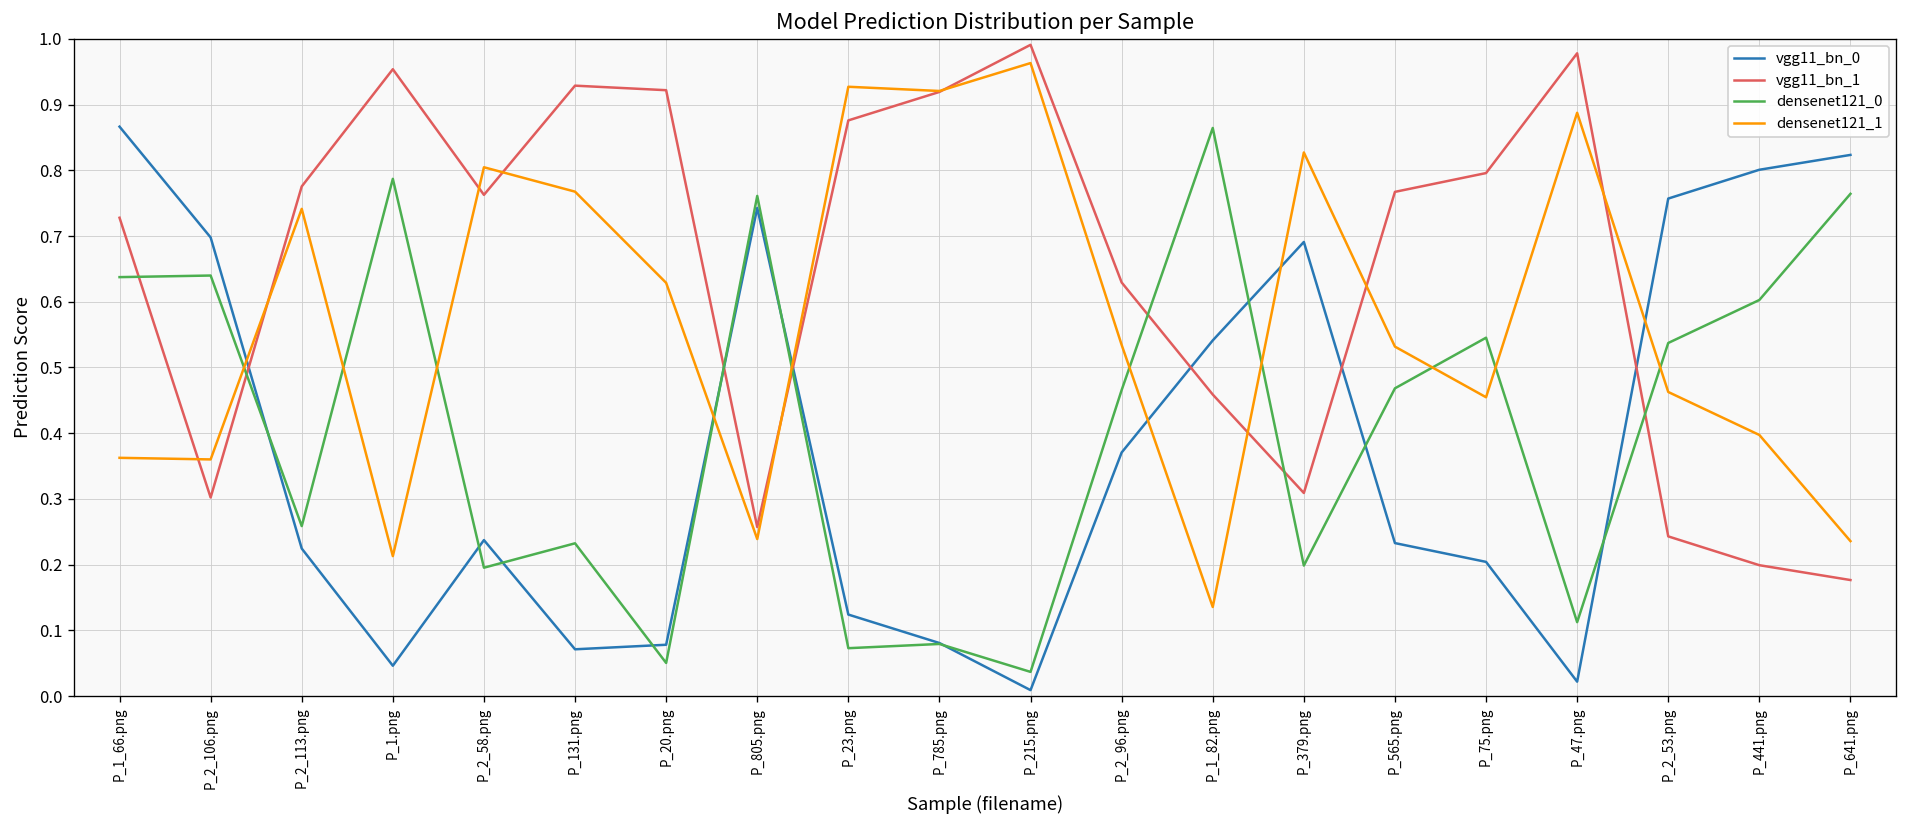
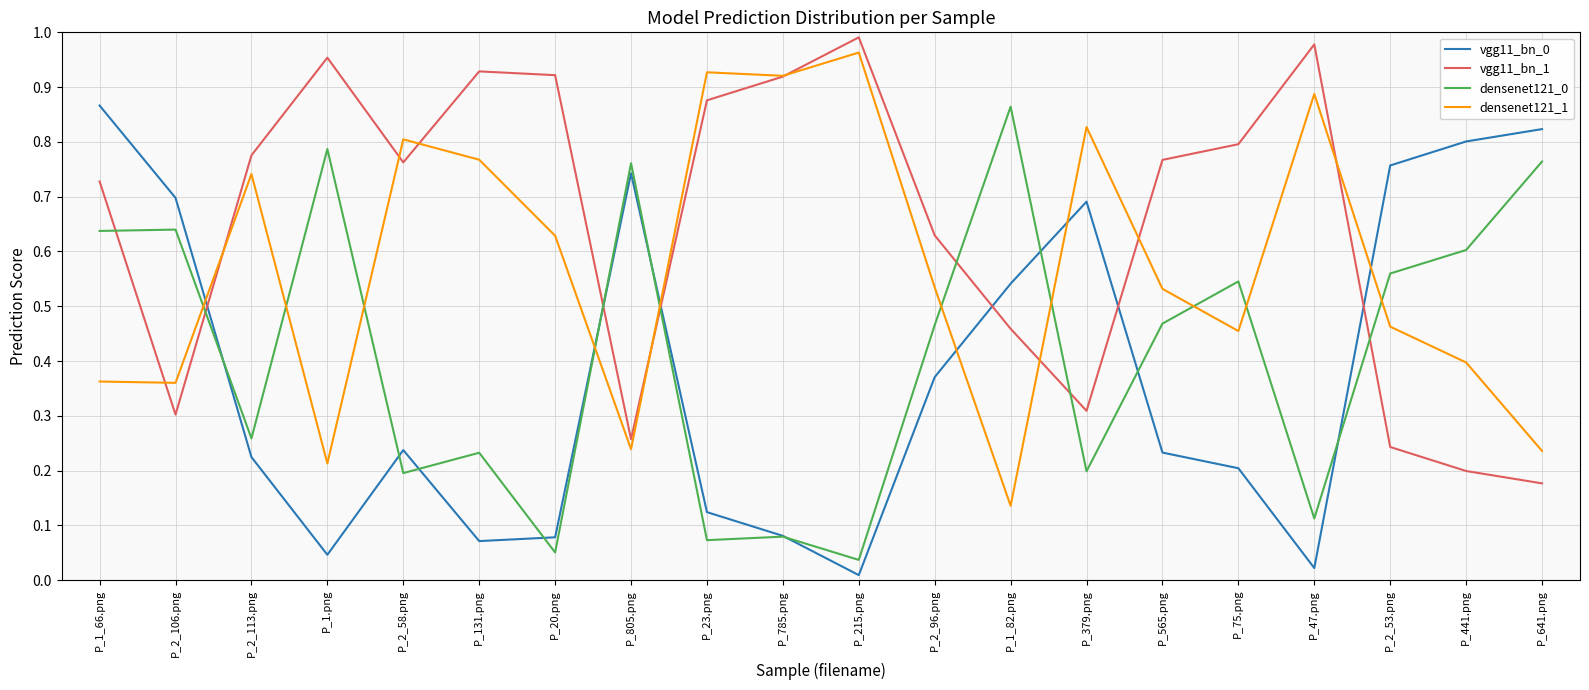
  {
    "vgg11_bn_0": {
      "P_1_66.png": 0.87,
      "P_2_106.png": 0.70,
      "P_2_113.png": 0.22,
      "P_1.png": 0.05,
      "P_2_58.png": 0.24,
      "P_131.png": 0.07,
      "P_20.png": 0.08,
      "P_805.png": 0.74,
      "P_23.png": 0.12,
      "P_215.png": 0.01,
      "P_2_96.png": 0.37,
      "P_1_82.png": 0.54,
      "P_379.png": 0.69,
      "P_565.png": 0.23,
      "P_75.png": 0.20,
      "P_47.png": 0.02,
      "P_2_53.png": 0.76,
      "P_441.png": 0.80,
      "P_641.png": 0.82
    },
    "vgg11_bn_1": {
      "P_1_66.png": 0.73,
      "P_2_106.png": 0.30,
      "P_2_113.png": 0.78,
      "P_1.png": 0.95,
      "P_2_58.png": 0.76,
      "P_131.png": 0.93,
      "P_20.png": 0.92,
      "P_805.png": 0.26,
      "P_23.png": 0.88,
      "P_215.png": 0.99,
      "P_2_96.png": 0.63,
      "P_1_82.png": 0.46,
      "P_379.png": 0.31,
      "P_565.png": 0.77,
      "P_75.png": 0.80,
      "P_47.png": 0.98,
      "P_2_53.png": 0.24,
      "P_441.png": 0.20,
      "P_641.png": 0.18
    },
    "densenet121_0": {
      "P_1_66.png": 0.64,
      "P_2_106.png": 0.64,
      "P_2_113.png": 0.26,
      "P_1.png": 0.79,
      "P_2_58.png": 0.20,
      "P_131.png": 0.23,
      "P_20.png": 0.05,
      "P_805.png": 0.76,
      "P_23.png": 0.07,
      "P_215.png": 0.04,
      "P_2_96.png": 0.47,
      "P_1_82.png": 0.86,
      "P_379.png": 0.20,
      "P_565.png": 0.47,
      "P_75.png": 0.55,
      "P_47.png": 0.11,
-     "P_2_53.png": 0.54,
+     "P_2_53.png": 0.56,
      "P_441.png": 0.60,
      "P_641.png": 0.76
    },
    "densenet121_1": {
      "P_1_66.png": 0.36,
      "P_2_106.png": 0.36,
      "P_2_113.png": 0.74,
      "P_1.png": 0.21,
      "P_2_58.png": 0.80,
      "P_131.png": 0.77,
      "P_20.png": 0.63,
      "P_805.png": 0.24,
      "P_23.png": 0.93,
      "P_215.png": 0.96,
      "P_2_96.png": 0.53,
      "P_1_82.png": 0.14,
      "P_379.png": 0.83,
      "P_565.png": 0.53,
      "P_75.png": 0.45,
      "P_47.png": 0.89,
      "P_2_53.png": 0.46,
      "P_441.png": 0.40,
      "P_641.png": 0.24
    }
  }
